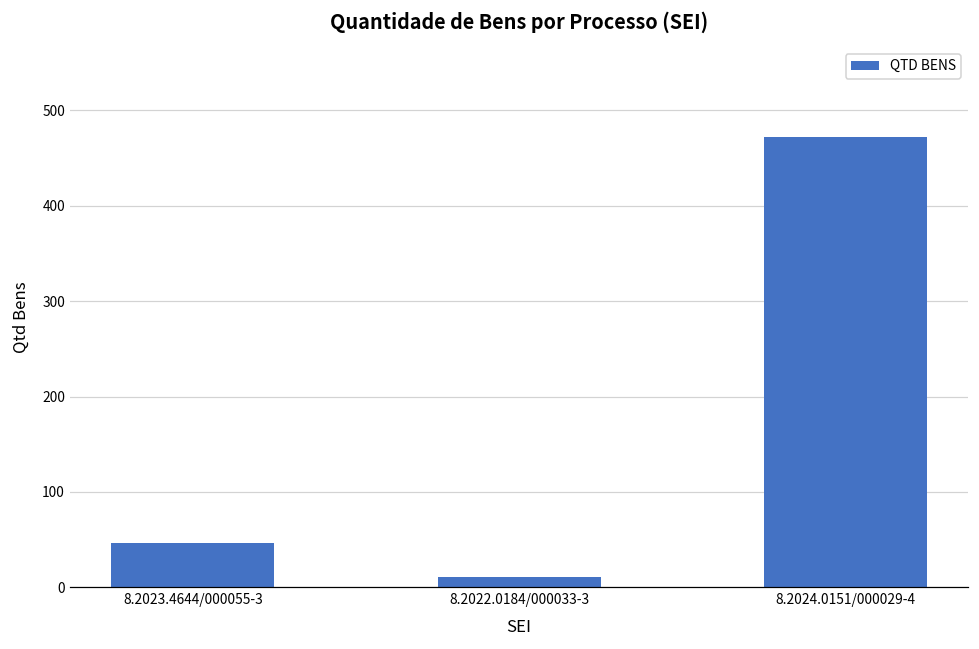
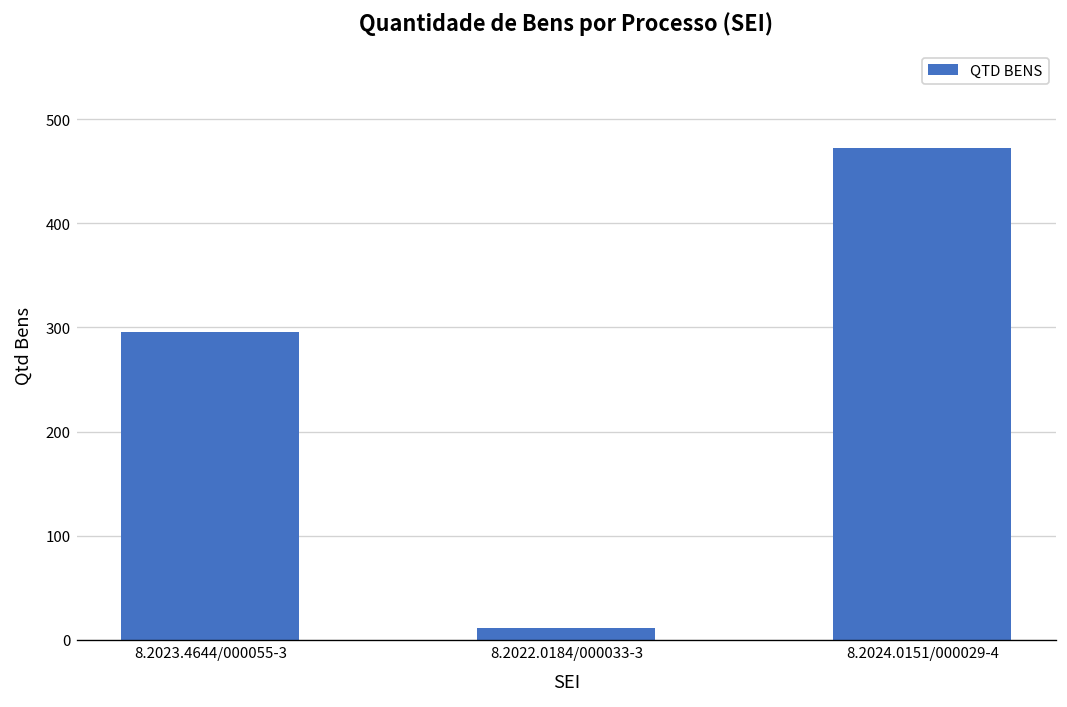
  {
-   "8.2023.4644/000055-3": 50,
+   "8.2023.4644/000055-3": 300,
    "8.2022.0184/000033-3": 10,
    "8.2024.0151/000029-4": 470
  }
